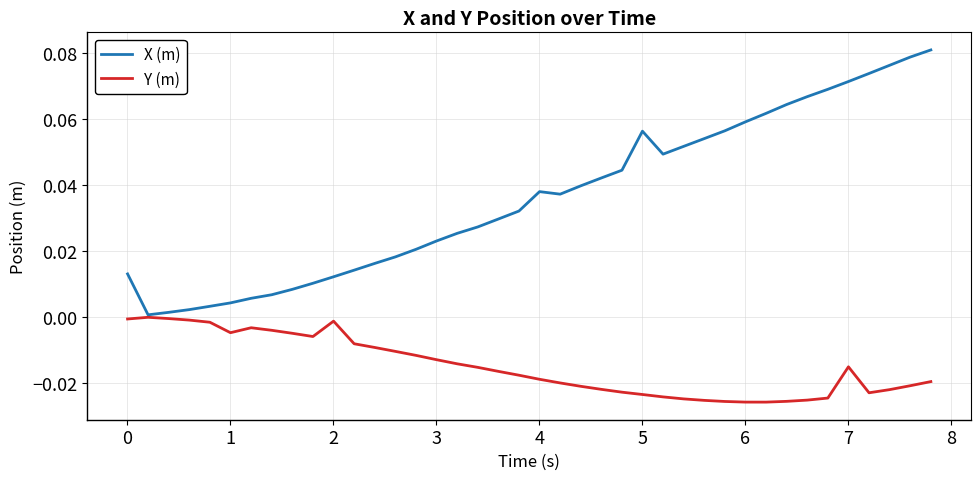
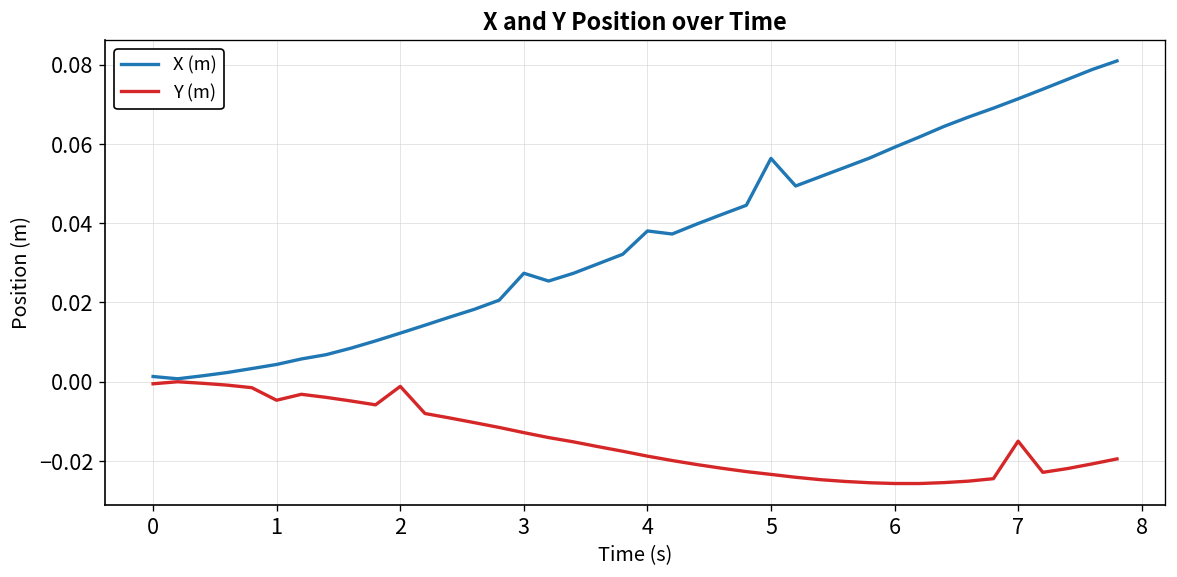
  {
    "X (m)": {
-     "0": 0.013,
+     "0": 0.001,
      "1": 0.004,
      "2": 0.012,
-     "3": 0.023,
+     "3": 0.027,
      "4": 0.038,
      "5": 0.056,
      "6": 0.059,
      "7": 0.071
    },
    "Y (m)": {
      "0": -0.001,
      "1": -0.005,
      "2": -0.001,
      "3": -0.013,
      "4": -0.019,
      "5": -0.023,
      "6": -0.026,
      "7": -0.015
    }
  }
